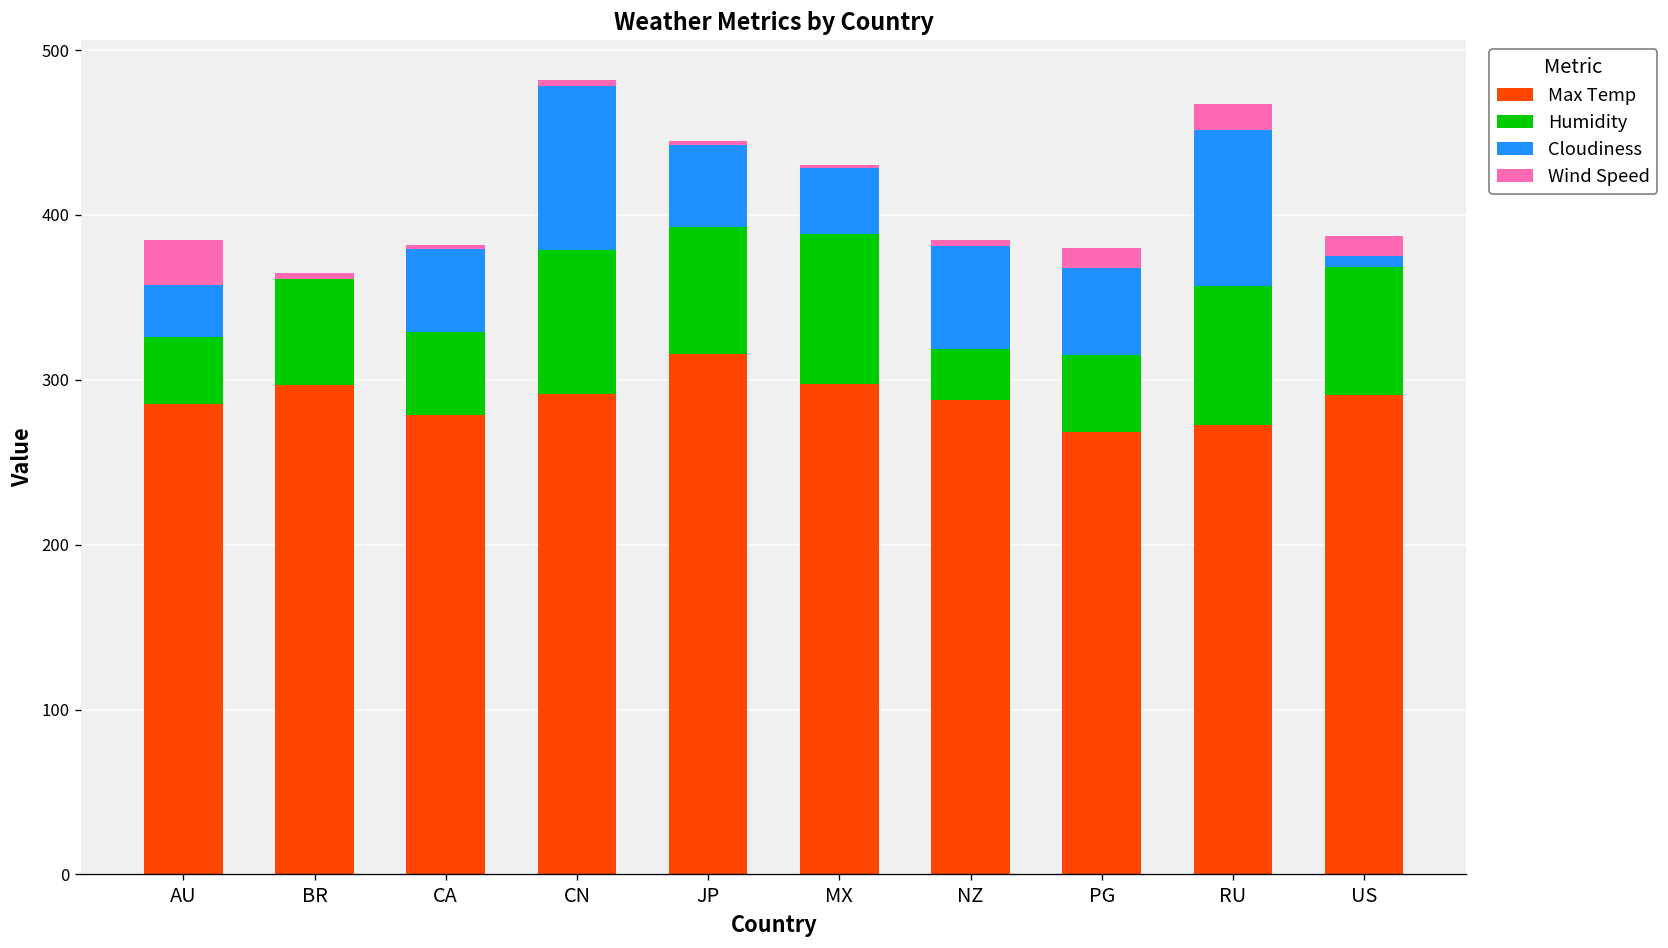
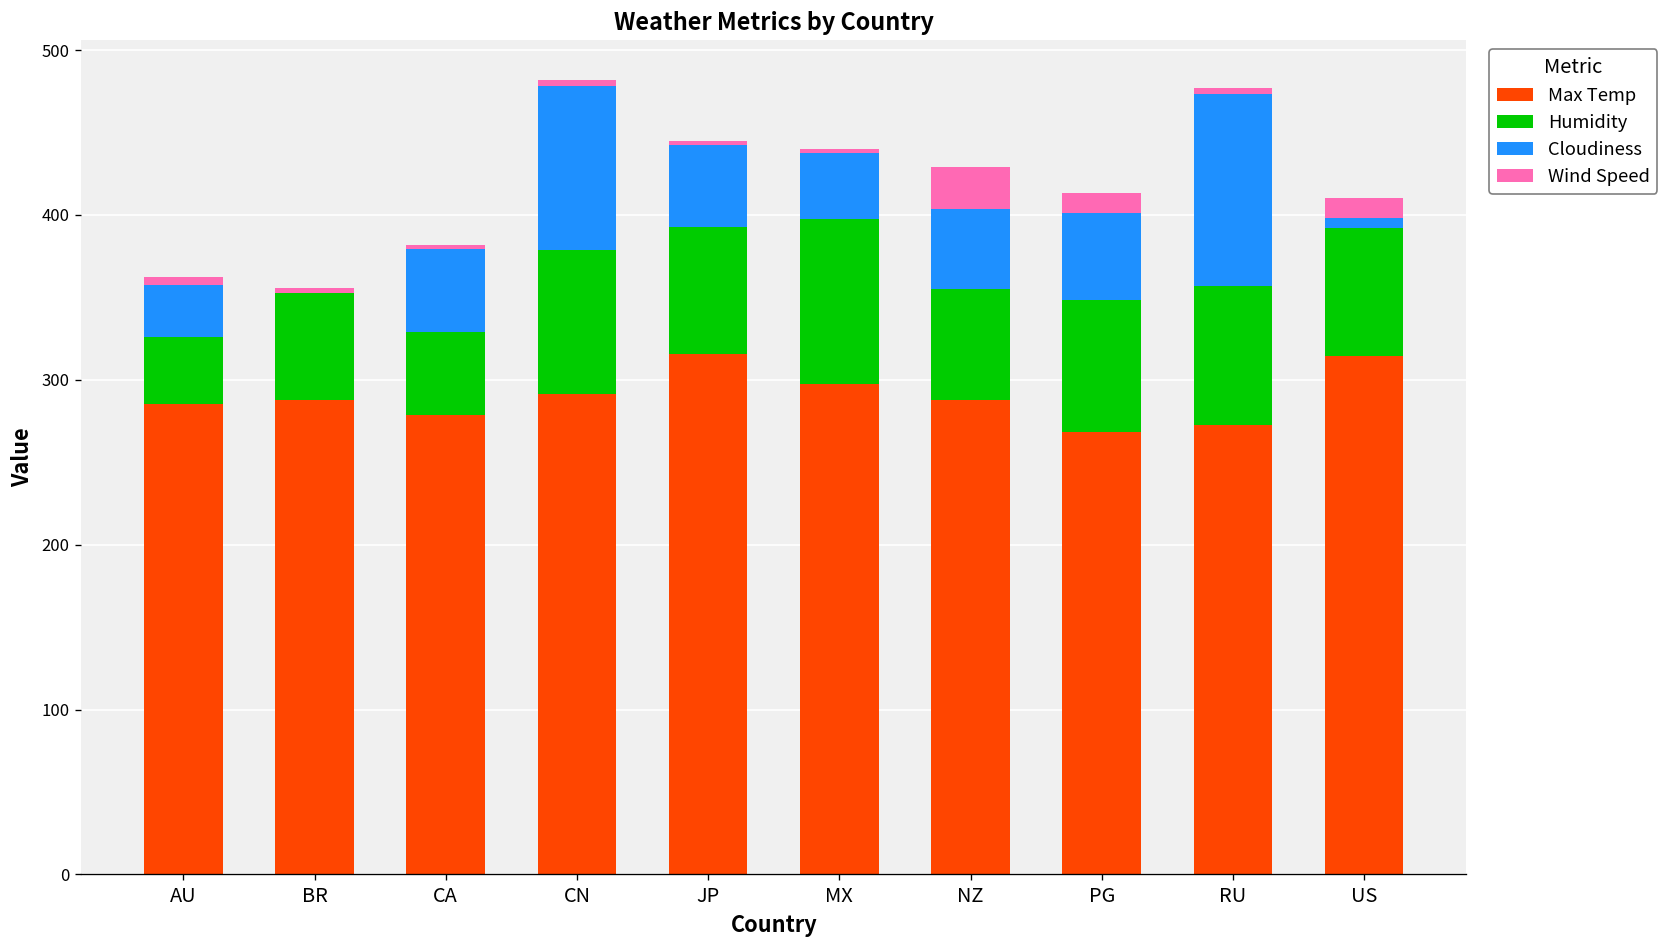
  {
    "Max Temp": {
      "AU": 285,
-     "BR": 297,
+     "BR": 288,
      "CA": 278,
      "CN": 291,
      "JP": 316,
      "MX": 298,
      "NZ": 287,
      "PG": 268,
      "RU": 272,
-     "US": 291
+     "US": 314
    },
    "Humidity": {
      "AU": 41,
      "BR": 64,
      "CA": 51,
      "CN": 87,
      "JP": 77,
-     "MX": 91,
-     "NZ": 31,
-     "PG": 47,
+     "MX": 100,
+     "NZ": 68,
+     "PG": 80,
      "RU": 85,
      "US": 78
    },
    "Cloudiness": {
      "AU": 32,
      "BR": 0,
      "CA": 50,
      "CN": 100,
      "JP": 50,
      "MX": 40,
-     "NZ": 62,
+     "NZ": 49,
      "PG": 53,
-     "RU": 95,
+     "RU": 116,
      "US": 7
    },
    "Wind Speed": {
-     "AU": 27,
+     "AU": 5,
      "BR": 4,
      "CA": 2,
      "CN": 4,
      "JP": 2,
      "MX": 2,
-     "NZ": 4,
+     "NZ": 25,
      "PG": 12,
-     "RU": 15,
+     "RU": 4,
      "US": 12
    }
  }
